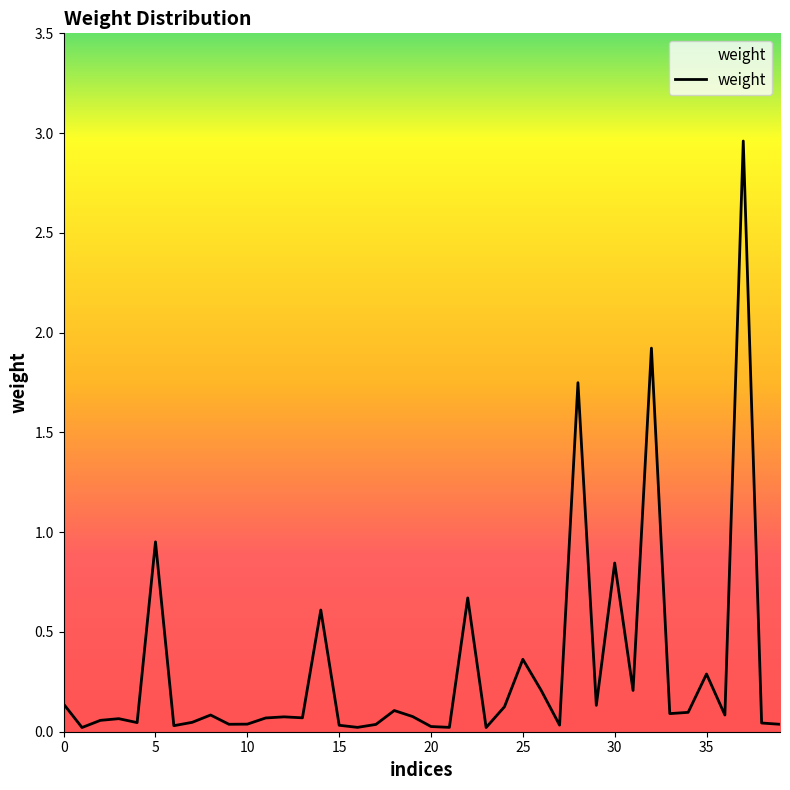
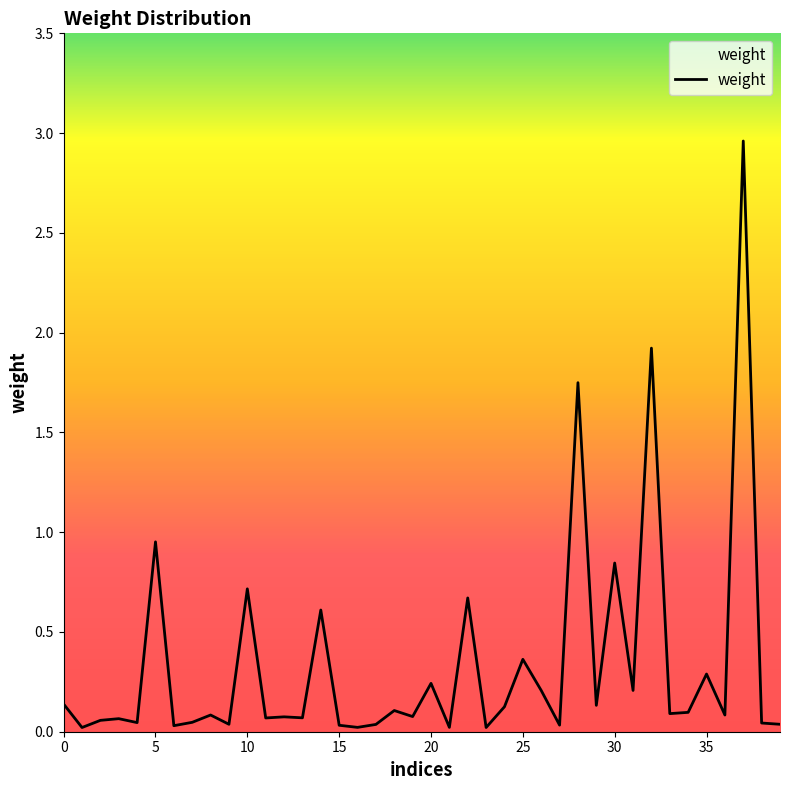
  {
    "0": 0.14,
    "5": 0.95,
-   "10": 0.04,
+   "10": 0.72,
    "15": 0.03,
-   "20": 0.03,
+   "20": 0.24,
    "25": 0.36,
    "30": 0.85,
    "35": 0.29
  }
